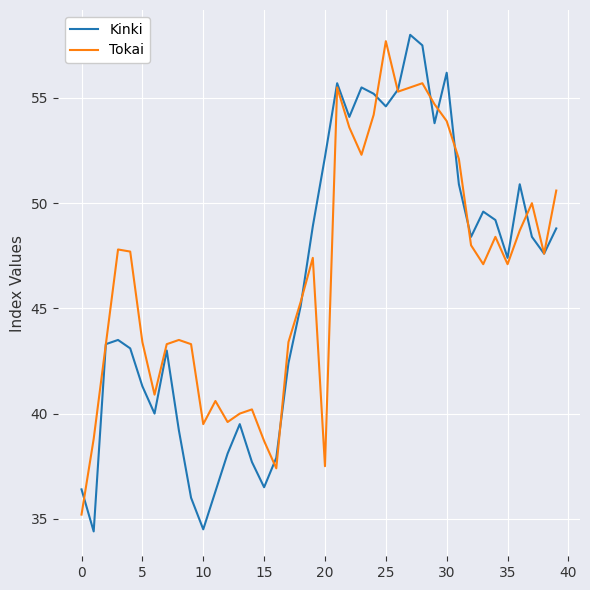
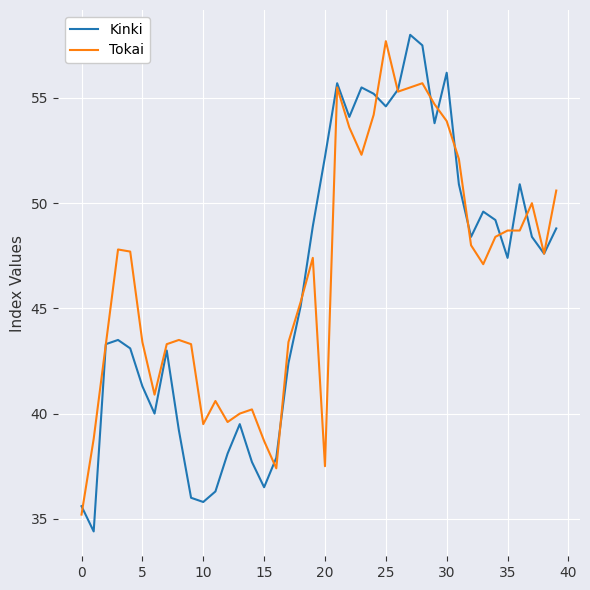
  {
    "Kinki": {
-     "0": 36.4,
+     "0": 35.6,
      "5": 41.3,
-     "10": 34.5,
+     "10": 35.8,
      "15": 36.5,
      "20": 52.2,
      "25": 54.6,
      "30": 56.2,
      "35": 47.4
    },
    "Tokai": {
      "0": 35.2,
      "5": 43.4,
      "10": 39.5,
      "15": 38.7,
      "20": 37.5,
      "25": 57.7,
      "30": 53.9,
-     "35": 47.1
+     "35": 48.7
    }
  }
